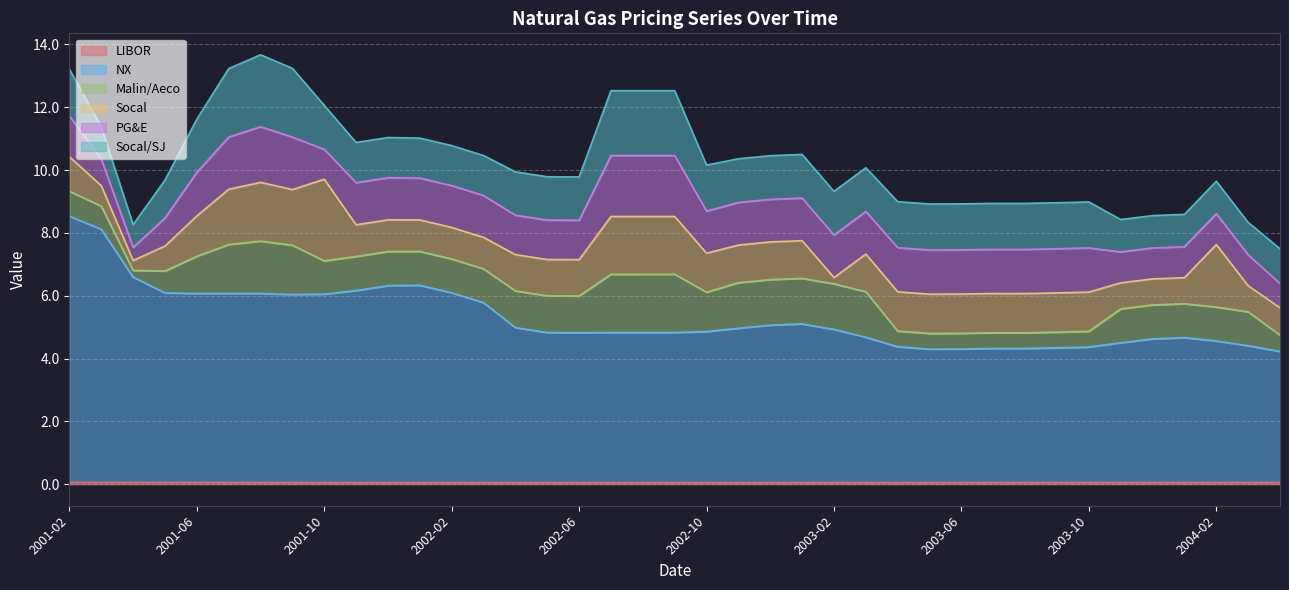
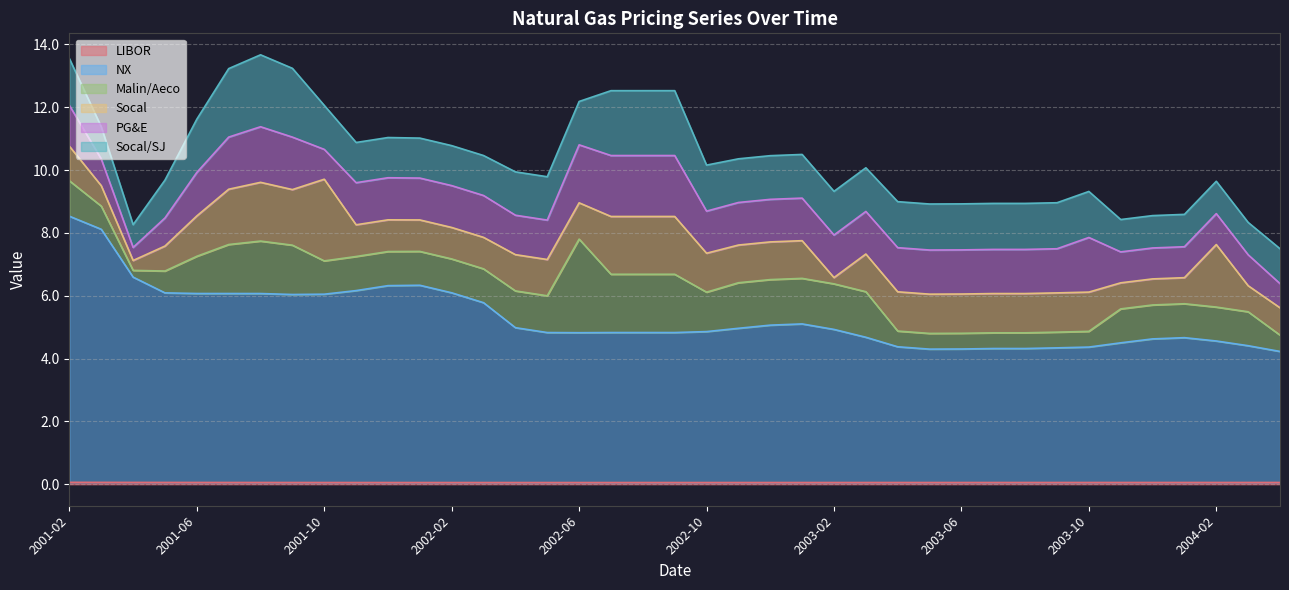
  {
    "LIBOR": {
      "2001-02": 0.1,
      "2001-06": 0.1,
      "2001-10": 0.1,
      "2002-02": 0.1,
      "2002-06": 0.1,
      "2002-10": 0.1,
      "2003-02": 0.1,
      "2003-06": 0.1,
      "2003-10": 0.1,
      "2004-02": 0.1
    },
    "Malin/Aeco": {
-     "2001-02": 0.8,
+     "2001-02": 1.1,
      "2001-06": 1.2,
      "2001-10": 1.1,
      "2002-02": 1.1,
-     "2002-06": 1.2,
+     "2002-06": 3.0,
      "2002-10": 1.3,
      "2003-02": 1.5,
      "2003-06": 0.5,
      "2003-10": 0.5,
      "2004-02": 1.1
    },
    "Socal": {
      "2001-02": 1.1,
      "2001-06": 1.3,
      "2001-10": 2.6,
      "2002-02": 1.0,
      "2002-06": 1.2,
      "2002-10": 1.2,
      "2003-02": 0.2,
      "2003-06": 1.3,
      "2003-10": 1.3,
      "2004-02": 2.0
    },
    "PG&E": {
      "2001-02": 1.3,
      "2001-06": 1.4,
      "2001-10": 0.9,
      "2002-02": 1.3,
-     "2002-06": 1.3,
+     "2002-06": 1.8,
      "2002-10": 1.3,
      "2003-02": 1.4,
      "2003-06": 1.4,
-     "2003-10": 1.4,
+     "2003-10": 1.7,
      "2004-02": 1.0
    }
  }
